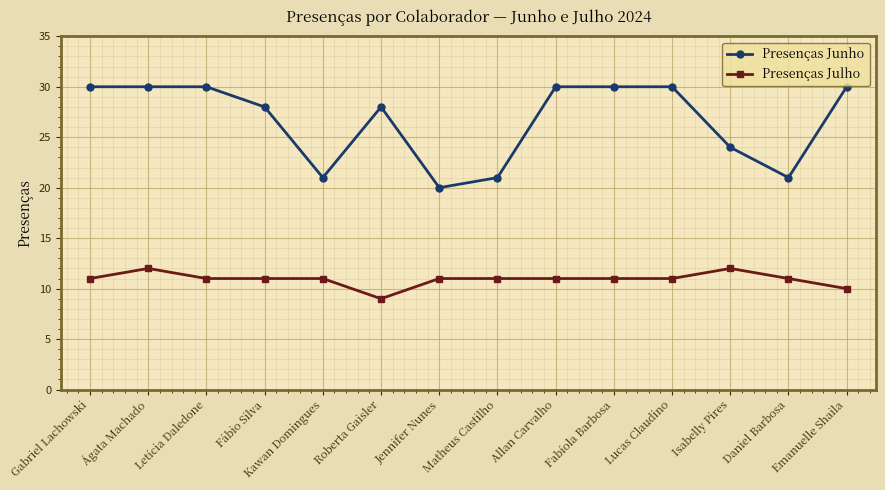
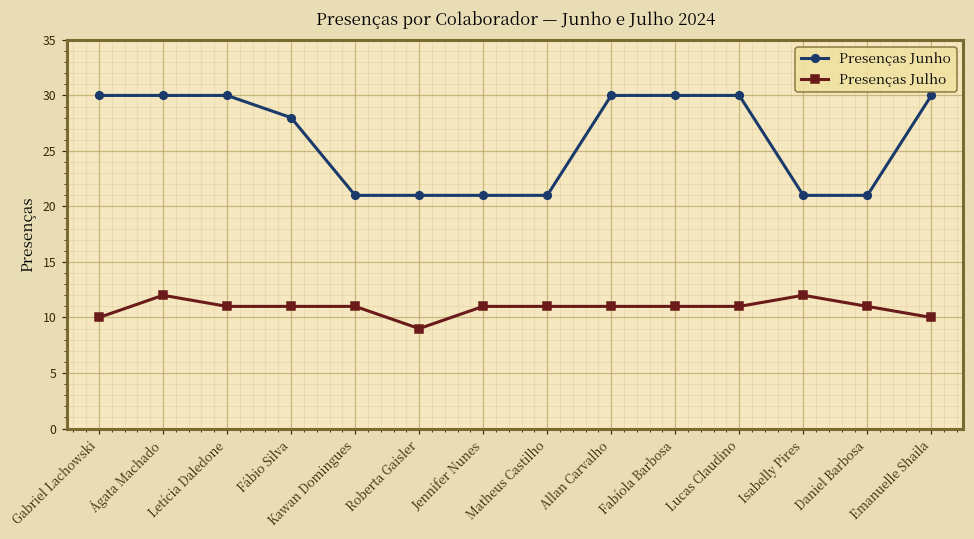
  {
    "Presenças Junho": {
      "Gabriel Lachowski": 30,
      "Ágata Machado": 30,
      "Letícia Daledone": 30,
      "Fábio Silva": 28,
      "Kawan Domingues": 21,
-     "Roberta Gaisler": 28,
-     "Jennifer Nunes": 20,
+     "Roberta Gaisler": 21,
+     "Jennifer Nunes": 21,
      "Matheus Castilho": 21,
      "Allan Carvalho": 30,
      "Fabíola Barbosa": 30,
      "Lucas Claudino": 30,
-     "Isabelly Pires": 24,
+     "Isabelly Pires": 21,
      "Daniel Barbosa": 21,
      "Emanuelle Shaila": 30
    },
    "Presenças Julho": {
-     "Gabriel Lachowski": 11,
+     "Gabriel Lachowski": 10,
      "Ágata Machado": 12,
      "Letícia Daledone": 11,
      "Fábio Silva": 11,
      "Kawan Domingues": 11,
      "Roberta Gaisler": 9,
      "Jennifer Nunes": 11,
      "Matheus Castilho": 11,
      "Allan Carvalho": 11,
      "Fabíola Barbosa": 11,
      "Lucas Claudino": 11,
      "Isabelly Pires": 12,
      "Daniel Barbosa": 11,
      "Emanuelle Shaila": 10
    }
  }
